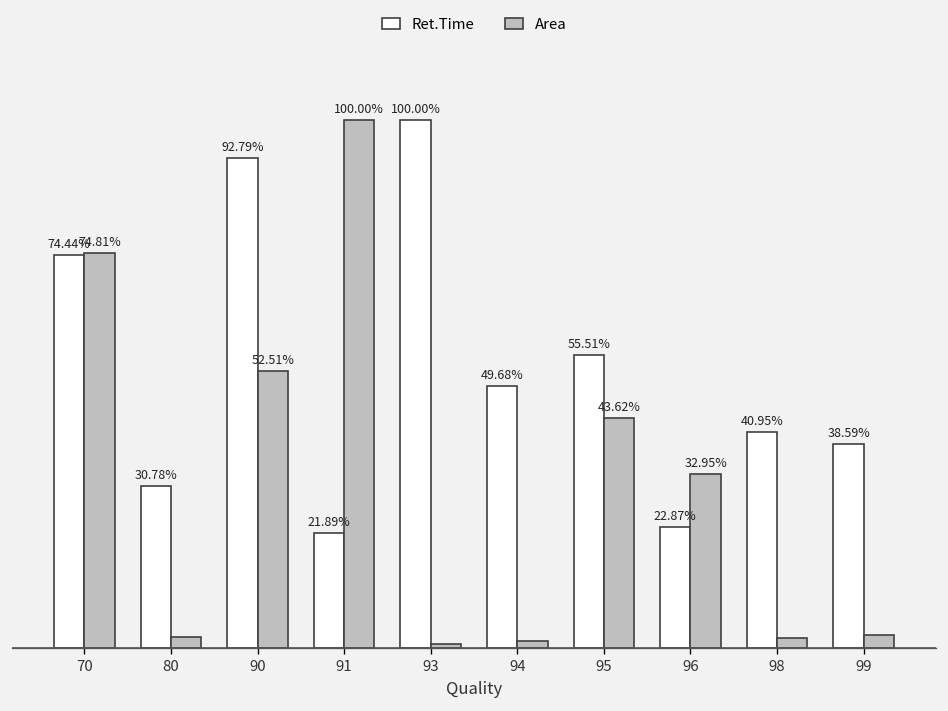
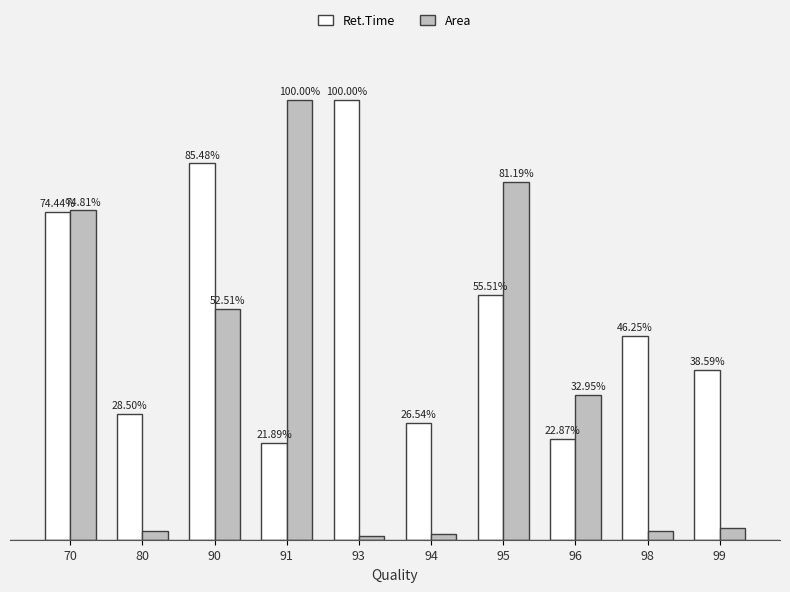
  {
    "Ret.Time": {
-     "80": "30.78%",
-     "90": "92.79%",
+     "80": "28.50%",
+     "90": "85.48%",
      "91": "21.89%",
      "93": "100.00%",
-     "94": "49.68%",
+     "94": "26.54%",
      "95": "55.51%",
      "96": "22.87%",
-     "98": "40.95%",
+     "98": "46.25%",
      "99": "38.59%"
    },
    "Area": {
      "90": "52.51%",
      "91": "100.00%",
-     "95": "43.62%",
+     "95": "81.19%",
      "96": "32.95%"
    }
  }
